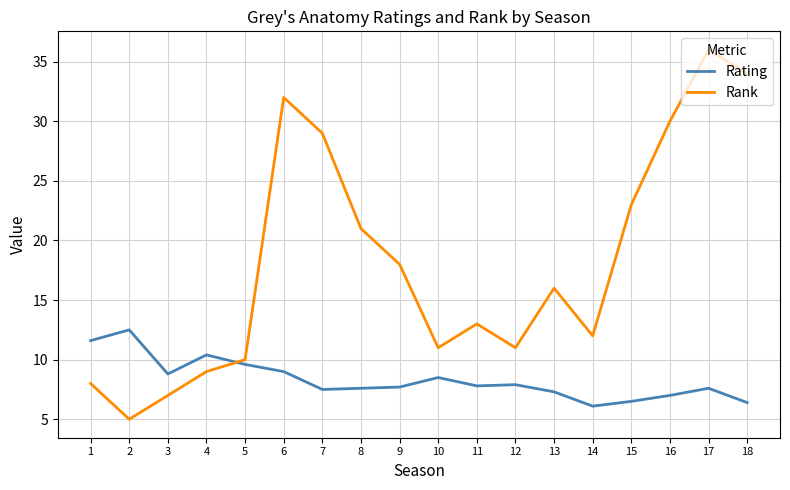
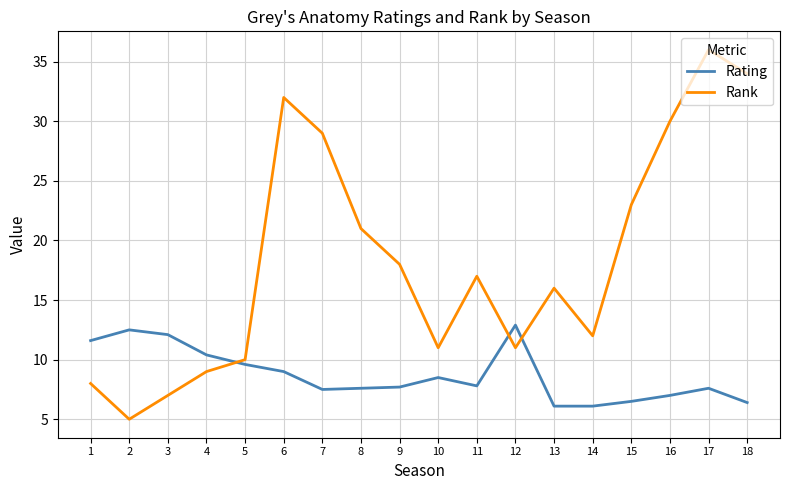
  {
    "Rating": {
      "1": 11.6,
      "2": 12.5,
-     "3": 8.8,
+     "3": 12.1,
      "4": 10.4,
      "5": 9.6,
      "6": 9.0,
      "7": 7.5,
      "8": 7.6,
      "9": 7.7,
      "10": 8.5,
      "11": 7.8,
-     "12": 7.9,
-     "13": 7.3,
+     "12": 12.9,
+     "13": 6.1,
      "14": 6.1,
      "15": 6.5,
      "16": 7.0,
      "17": 7.6,
      "18": 6.4
    },
    "Rank": {
      "1": 8,
      "2": 5,
      "3": 7,
      "4": 9,
      "5": 10,
      "6": 32,
      "7": 29,
      "8": 21,
      "9": 18,
      "10": 11,
-     "11": 13,
+     "11": 17,
      "12": 11,
      "13": 16,
      "14": 12,
      "15": 23,
      "16": 30
    }
  }
